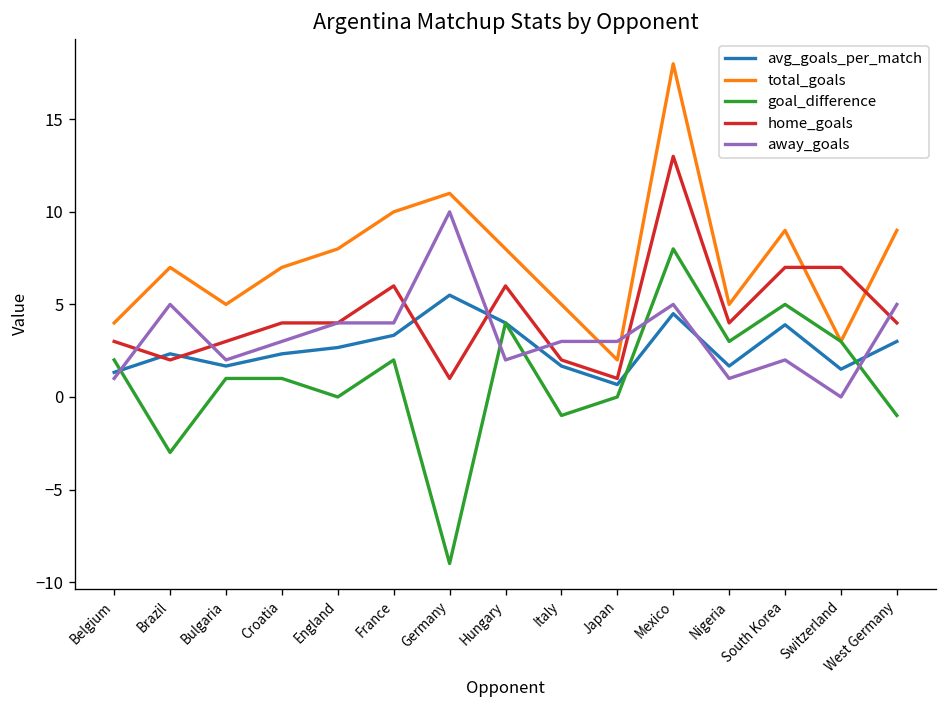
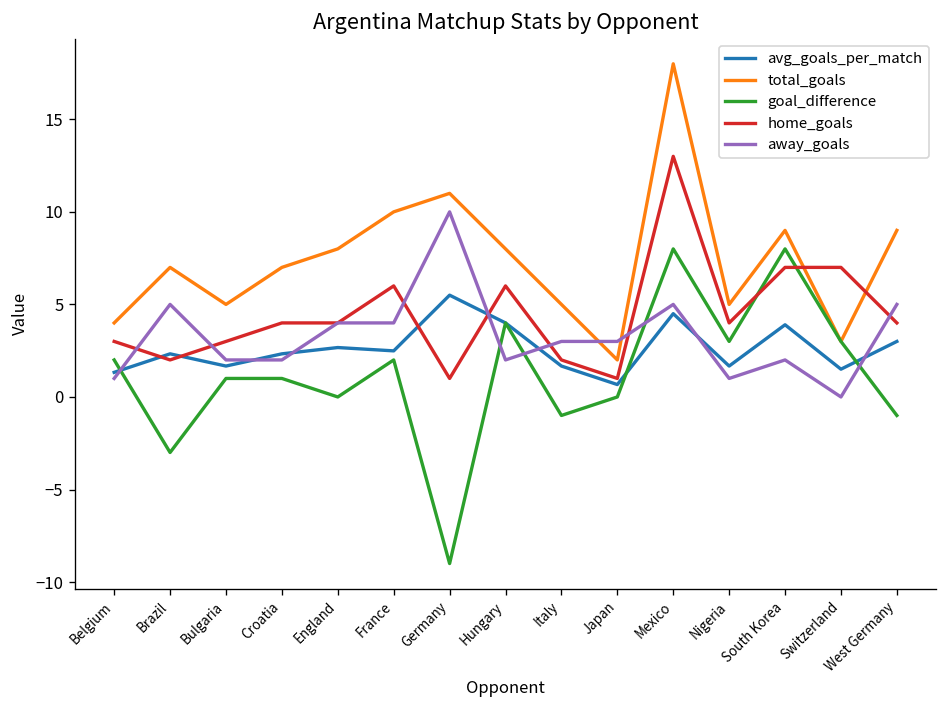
  {
    "avg_goals_per_match": {
      "Belgium": 1.3,
      "Brazil": 2.3,
      "Bulgaria": 1.7,
      "Croatia": 2.3,
      "England": 2.7,
-     "France": 3.3,
+     "France": 2.5,
      "Germany": 5.5,
      "Italy": 1.7,
      "Japan": 0.7,
      "Mexico": 4.5,
      "Nigeria": 1.7,
      "South Korea": 3.9,
      "Switzerland": 1.5,
      "West Germany": 3.0
    },
    "total_goals": {
      "Belgium": 4.0,
      "Brazil": 7.0,
      "Bulgaria": 5.0,
      "Croatia": 7.0,
      "England": 8.0,
      "France": 10.0,
      "Germany": 11.0,
      "Hungary": 8.0,
      "Italy": 5.0,
      "Japan": 2.0,
      "Mexico": 18.0,
      "Nigeria": 5.0,
      "South Korea": 9.0,
      "West Germany": 9.0
    },
    "goal_difference": {
      "Belgium": 2,
      "Brazil": -3,
      "Bulgaria": 1,
      "Croatia": 1,
      "England": 0,
      "France": 2,
      "Germany": -9,
      "Italy": -1,
      "Japan": 0,
      "Mexico": 8,
      "Nigeria": 3,
-     "South Korea": 5,
+     "South Korea": 8,
      "West Germany": -1
    },
    "home_goals": {
      "Belgium": 3.0,
      "Brazil": 2.0,
      "Bulgaria": 3.0,
      "Croatia": 4.0,
      "France": 6.0,
      "Germany": 1.0,
      "Hungary": 6.0,
      "Italy": 2.0,
      "Japan": 1.0,
      "Mexico": 13.0,
      "Nigeria": 4.0,
      "South Korea": 7.0,
      "Switzerland": 7.0,
      "West Germany": 4.0
    },
    "away_goals": {
      "Belgium": 1,
      "Brazil": 5,
      "Bulgaria": 2,
-     "Croatia": 3,
+     "Croatia": 2,
      "France": 4,
      "Germany": 10,
      "Hungary": 2,
      "Italy": 3,
      "Japan": 3,
      "Mexico": 5,
      "Nigeria": 1,
      "South Korea": 2,
      "Switzerland": 0,
      "West Germany": 5
    }
  }
